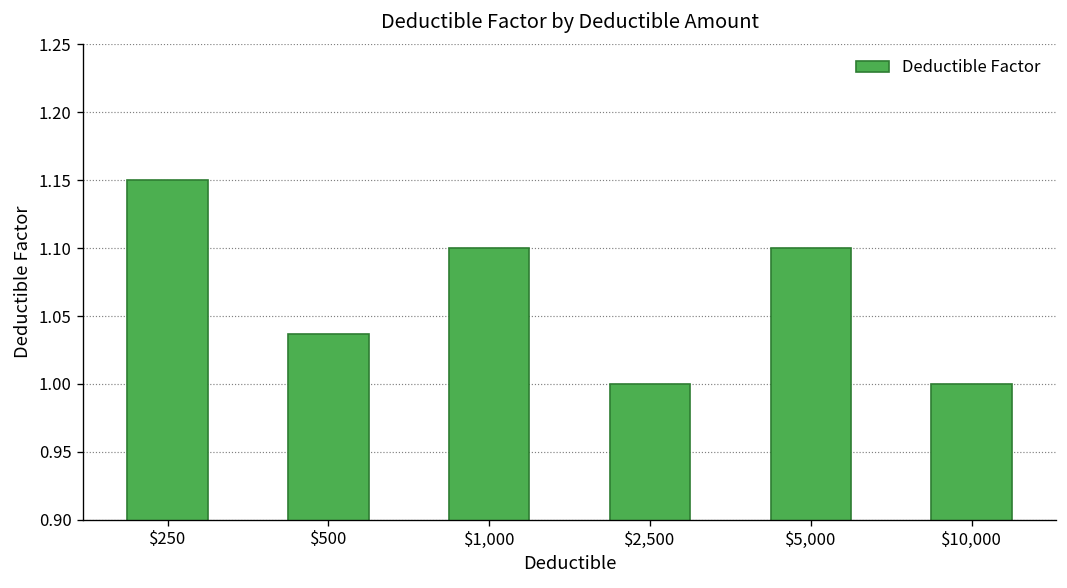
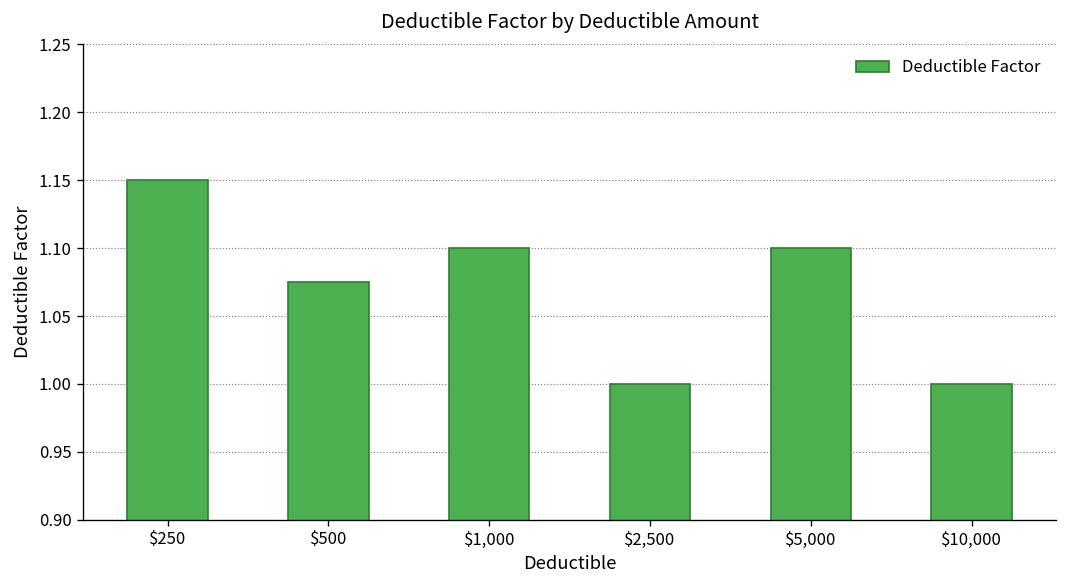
  {
    "$250": 1.150,
-   "$500": 1.037,
+   "$500": 1.075,
    "$1,000": 1.100,
    "$2,500": 1.000,
    "$5,000": 1.100,
    "$10,000": 1.000
  }
